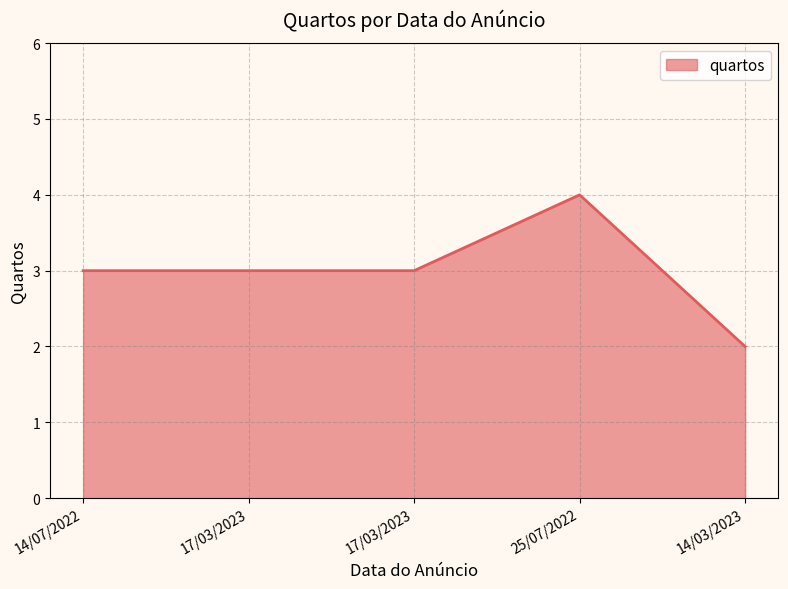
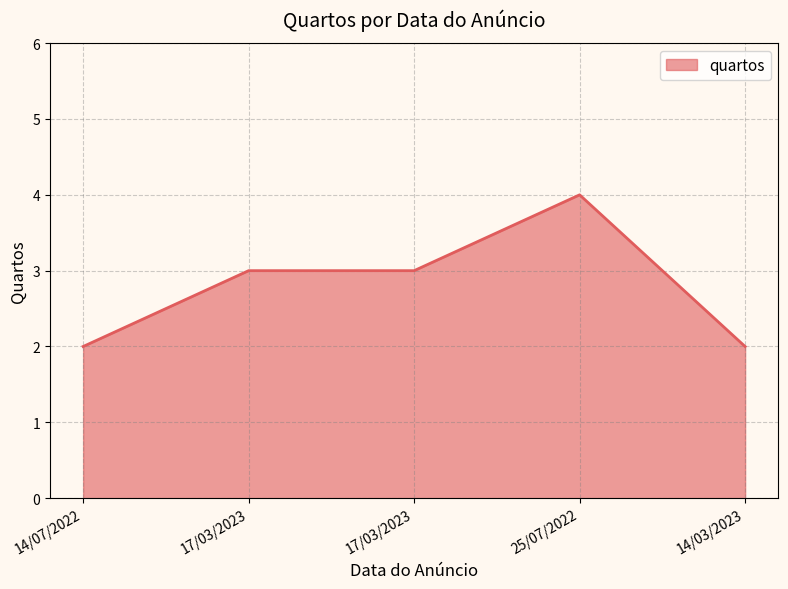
  {
-   "14/07/2022": 3,
+   "14/07/2022": 2,
    "25/07/2022": 4,
    "14/03/2023": 2
  }
